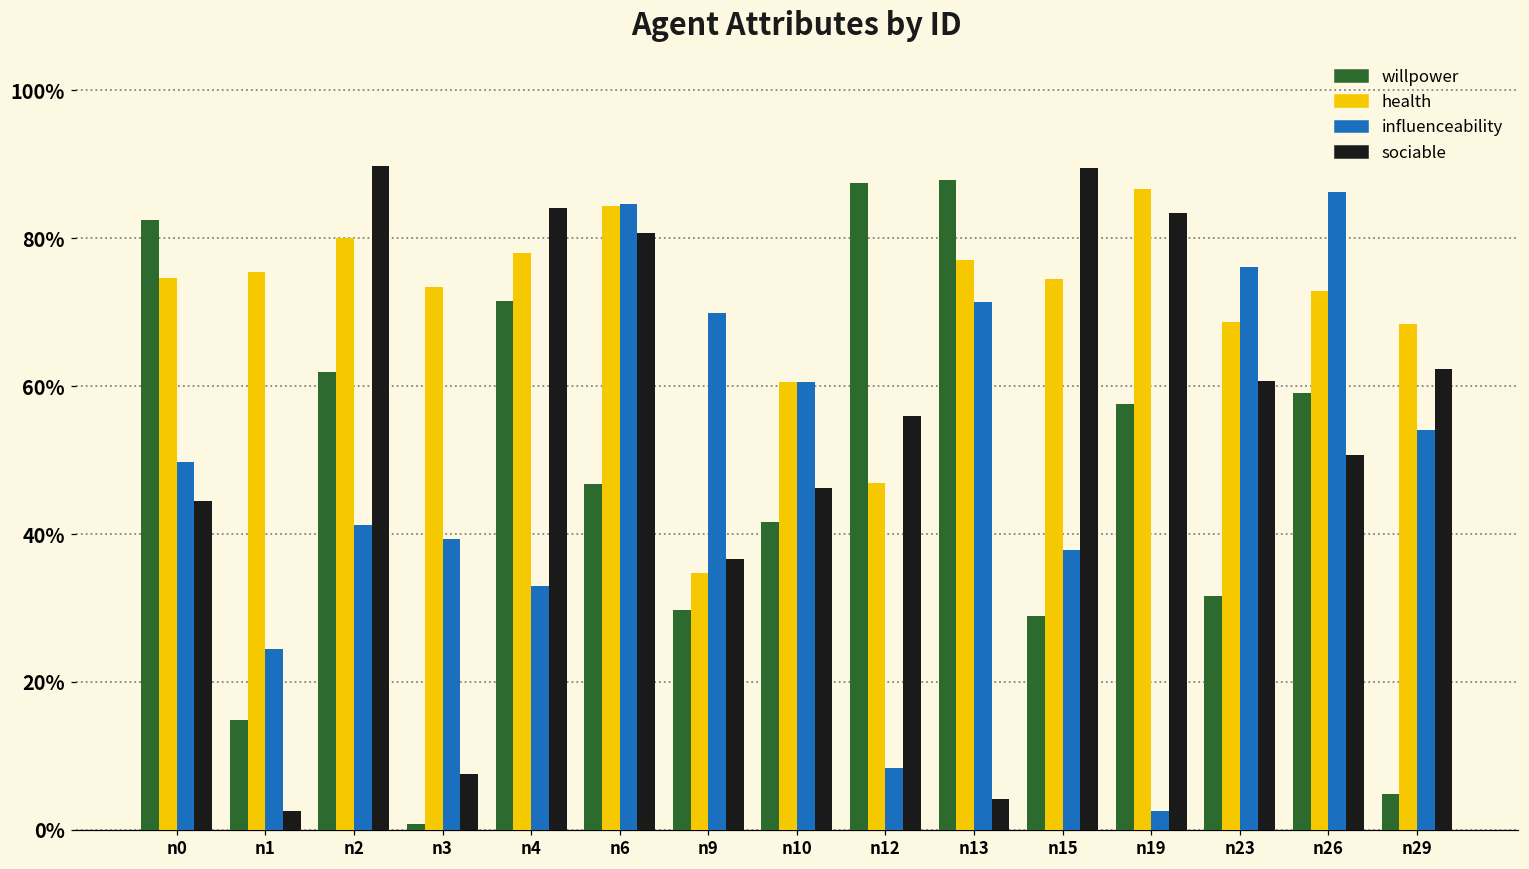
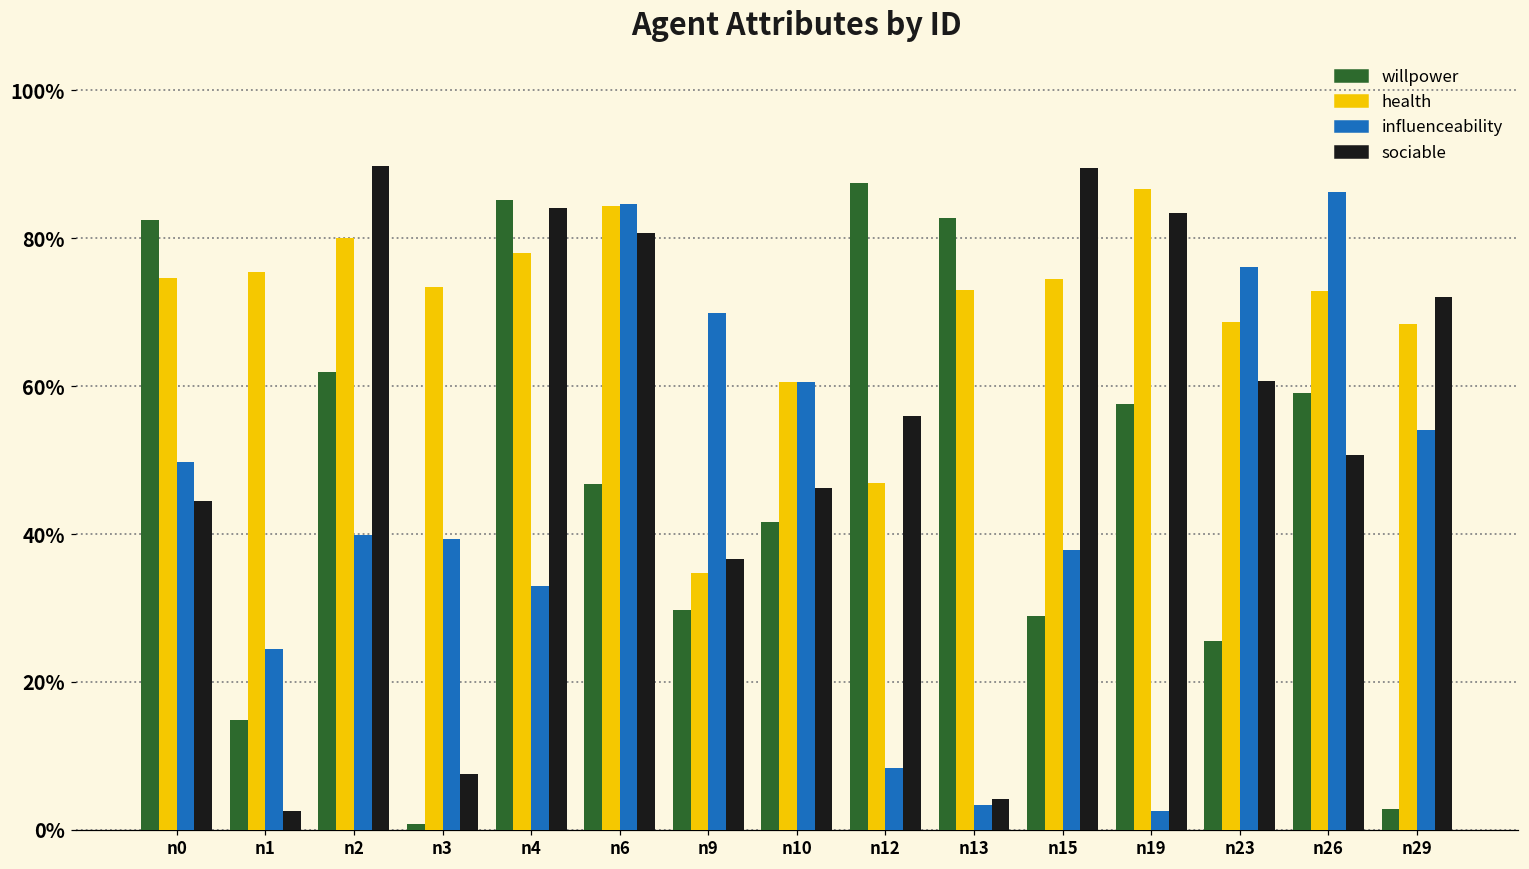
  {
    "willpower": {
      "n0": "82%",
      "n1": "15%",
      "n2": "62%",
      "n3": "1%",
-     "n4": "72%",
+     "n4": "85%",
      "n6": "47%",
      "n9": "30%",
      "n10": "42%",
      "n12": "88%",
-     "n13": "88%",
+     "n13": "83%",
      "n15": "29%",
      "n19": "58%",
-     "n23": "32%",
+     "n23": "25%",
      "n26": "59%",
-     "n29": "5%"
+     "n29": "3%"
    },
    "health": {
      "n0": "75%",
      "n1": "75%",
      "n2": "80%",
      "n3": "73%",
      "n4": "78%",
      "n6": "84%",
      "n9": "35%",
      "n10": "61%",
      "n12": "47%",
-     "n13": "77%",
+     "n13": "73%",
      "n15": "75%",
      "n19": "87%",
      "n23": "69%",
      "n26": "73%",
      "n29": "68%"
    },
    "influenceability": {
      "n0": "50%",
      "n1": "24%",
-     "n2": "41%",
+     "n2": "40%",
      "n3": "39%",
      "n4": "33%",
      "n6": "85%",
      "n9": "70%",
      "n10": "61%",
      "n12": "8%",
-     "n13": "71%",
+     "n13": "3%",
      "n15": "38%",
      "n19": "3%",
      "n23": "76%",
      "n26": "86%",
      "n29": "54%"
    },
    "sociable": {
      "n0": "45%",
      "n1": "3%",
      "n2": "90%",
      "n3": "8%",
      "n4": "84%",
      "n6": "81%",
      "n9": "37%",
      "n10": "46%",
      "n12": "56%",
      "n13": "4%",
      "n15": "90%",
      "n19": "83%",
      "n23": "61%",
      "n26": "51%",
-     "n29": "62%"
+     "n29": "72%"
    }
  }
